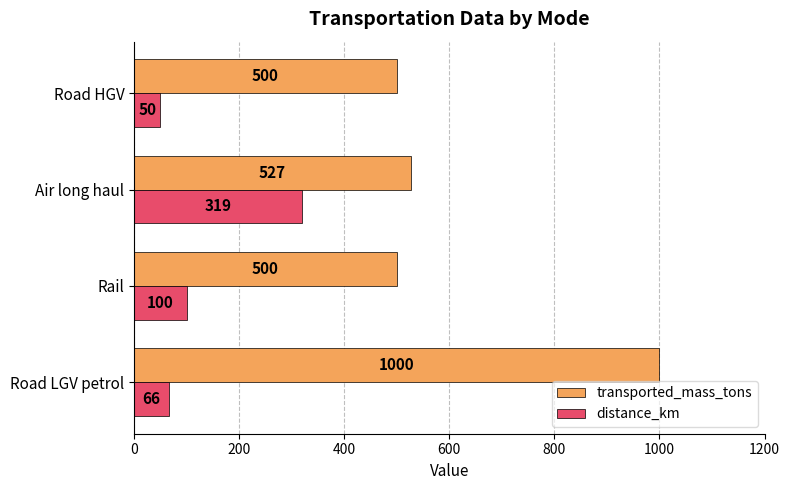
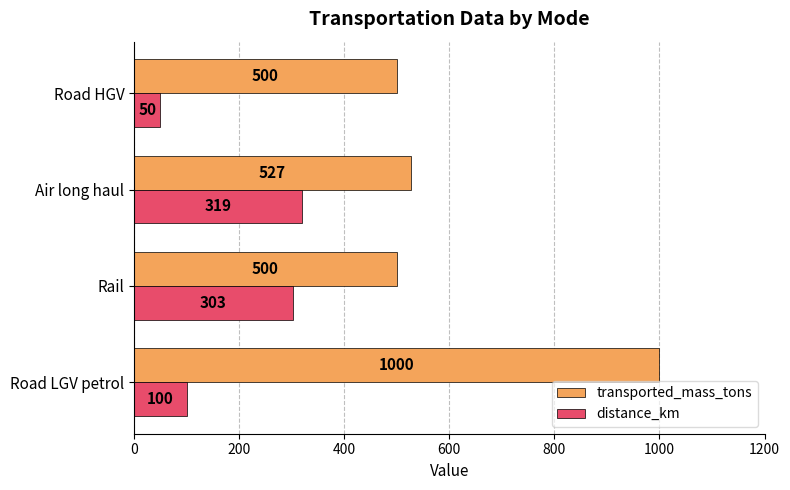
  {
    "transported_mass_tons": {
      "Road HGV": 500,
      "Air long haul": 527,
      "Rail": 500,
      "Road LGV petrol": 1000
    },
    "distance_km": {
      "Road HGV": 50,
      "Air long haul": 319,
-     "Rail": 100,
-     "Road LGV petrol": 66
+     "Rail": 303,
+     "Road LGV petrol": 100
    }
  }
